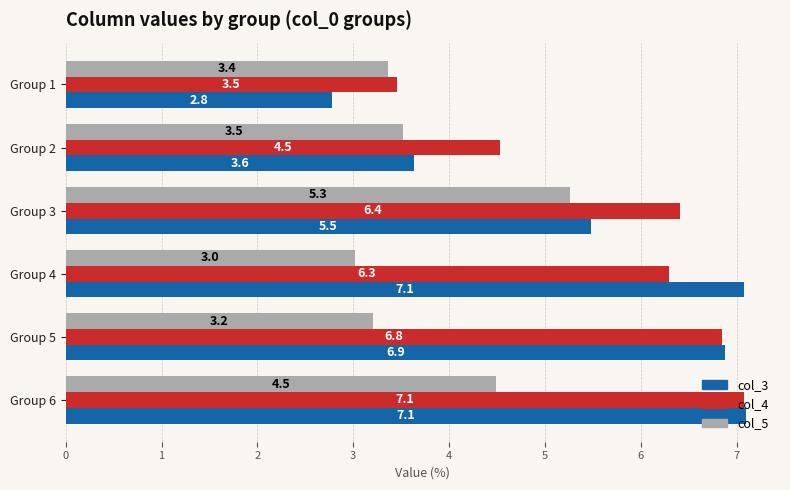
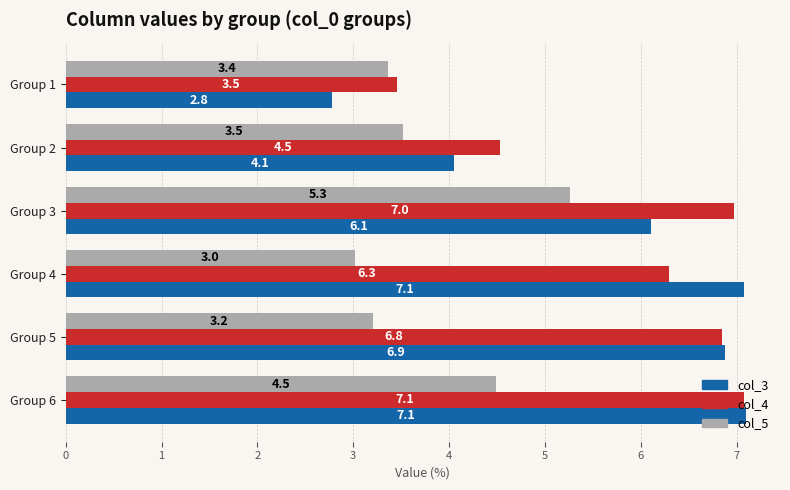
  {
    "col_3": {
      "Group 1": 2.8,
-     "Group 2": 3.6,
-     "Group 3": 5.5,
+     "Group 2": 4.1,
+     "Group 3": 6.1,
      "Group 4": 7.1,
      "Group 5": 6.9,
      "Group 6": 7.1
    },
    "col_4": {
      "Group 1": 3.5,
      "Group 2": 4.5,
-     "Group 3": 6.4,
+     "Group 3": 7.0,
      "Group 4": 6.3,
      "Group 5": 6.8,
      "Group 6": 7.1
    },
    "col_5": {
      "Group 1": 3.4,
      "Group 2": 3.5,
      "Group 3": 5.3,
      "Group 4": 3.0,
      "Group 5": 3.2,
      "Group 6": 4.5
    }
  }
